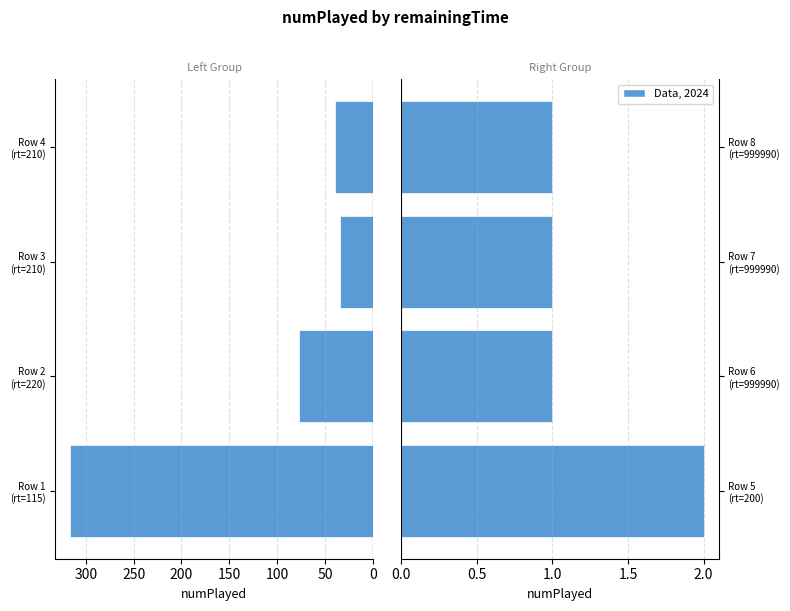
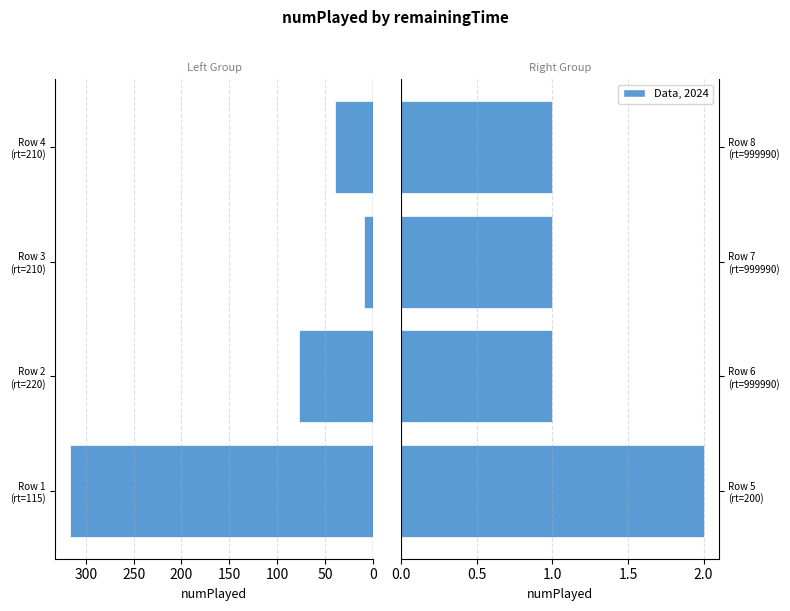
  {
    "Left Group": {
      "Row 4 (rt=210)": 40,
-     "Row 3 (rt=210)": 30,
+     "Row 3 (rt=210)": 10,
      "Row 2 (rt=220)": 80,
      "Row 1 (rt=115)": 320
    },
    "Right Group": {
      "Row 8 (rt=999990)": 1.00,
      "Row 7 (rt=999990)": 1.00,
      "Row 6 (rt=999990)": 1.00,
      "Row 5 (rt=200)": 2.00
    }
  }
